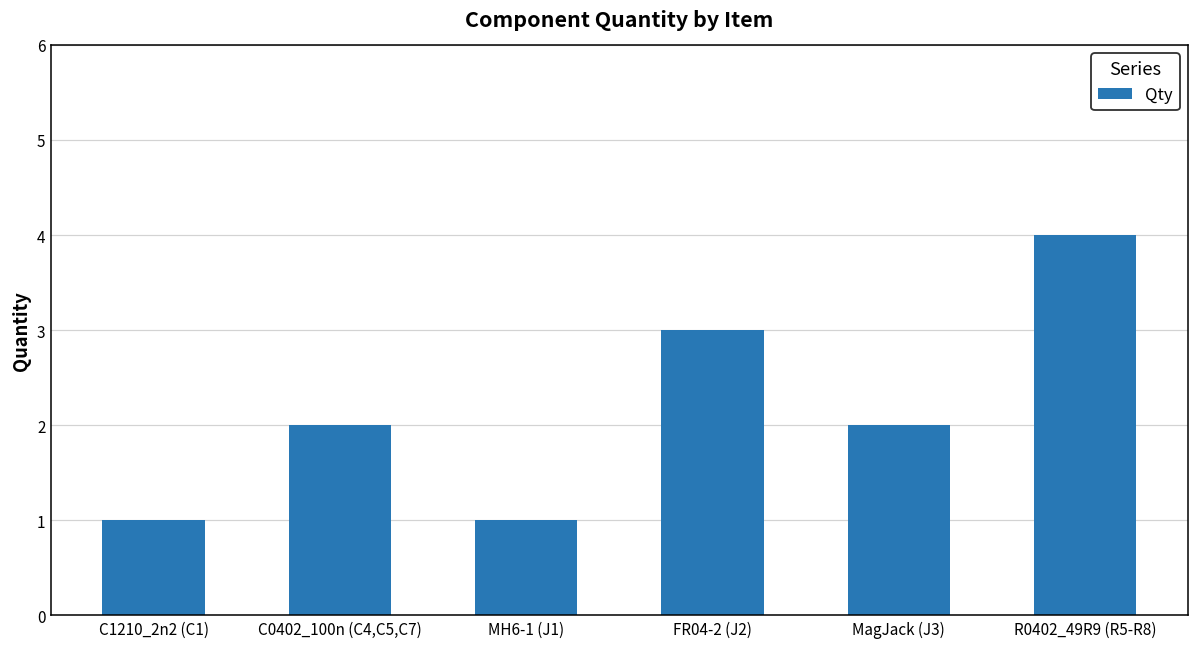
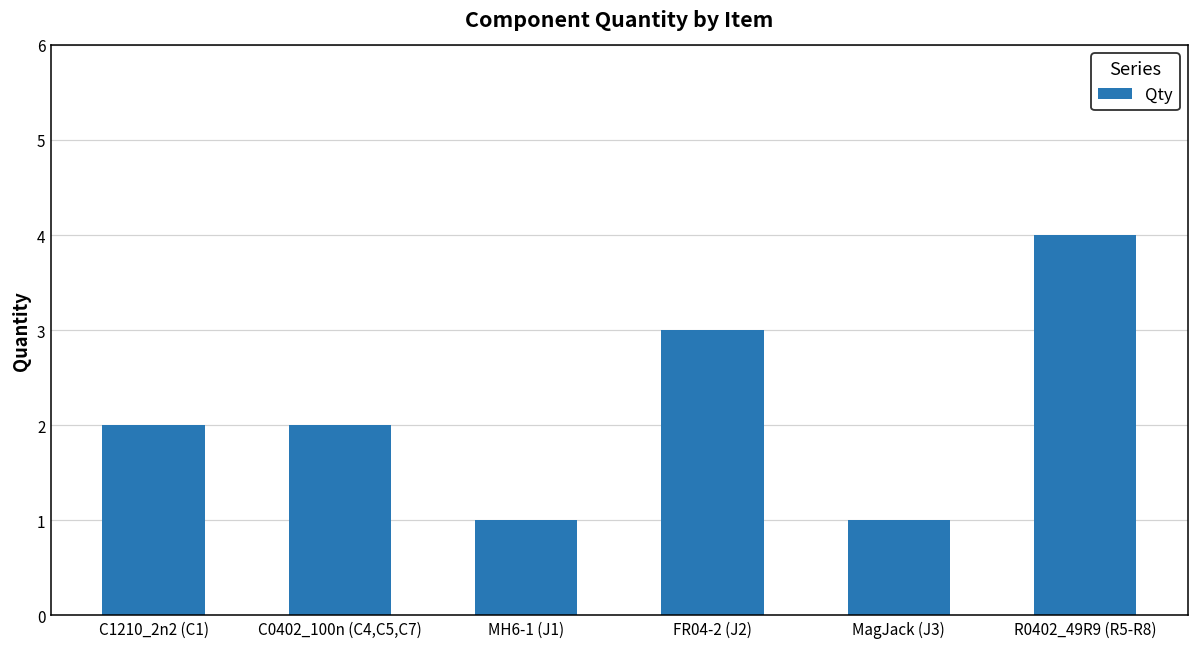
  {
-   "C1210_2n2 (C1)": 1,
+   "C1210_2n2 (C1)": 2,
    "C0402_100n (C4,C5,C7)": 2,
    "MH6-1 (J1)": 1,
    "FR04-2 (J2)": 3,
-   "MagJack (J3)": 2,
+   "MagJack (J3)": 1,
    "R0402_49R9 (R5-R8)": 4
  }
